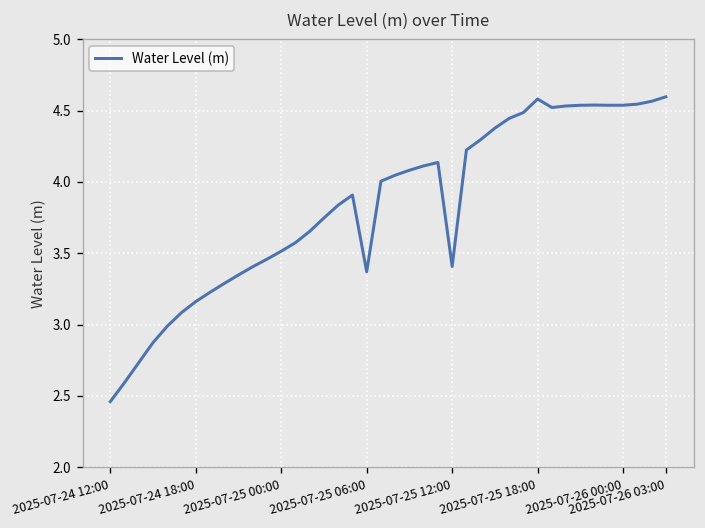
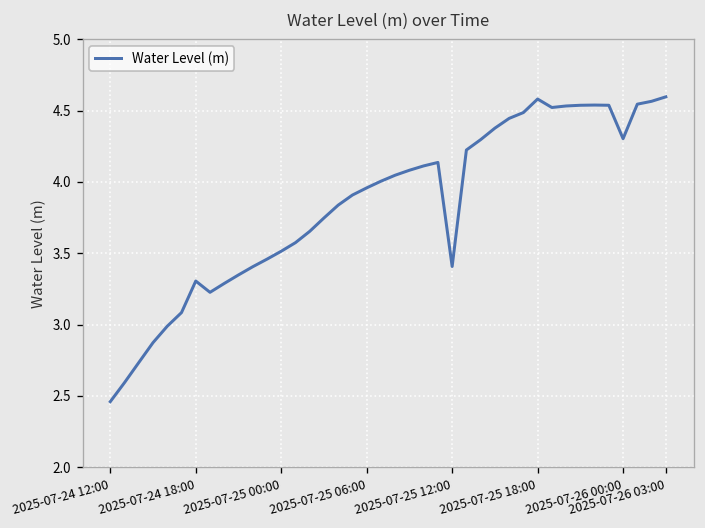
  {
    "2025-07-24 12:00": 2.46,
-   "2025-07-24 18:00": 3.16,
+   "2025-07-24 18:00": 3.31,
    "2025-07-25 00:00": 3.51,
-   "2025-07-25 06:00": 3.37,
+   "2025-07-25 06:00": 3.96,
    "2025-07-25 12:00": 3.41,
    "2025-07-25 18:00": 4.58,
-   "2025-07-26 00:00": 4.54,
+   "2025-07-26 00:00": 4.30,
    "2025-07-26 03:00": 4.60
  }
